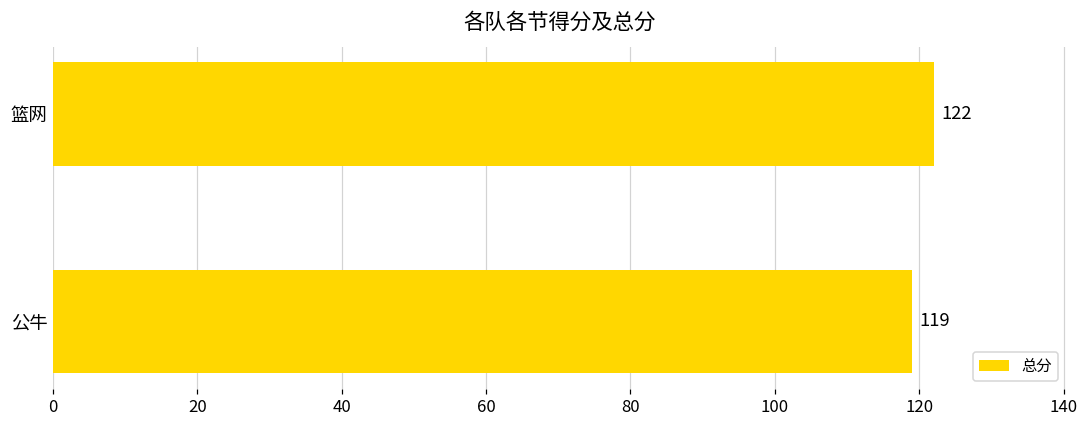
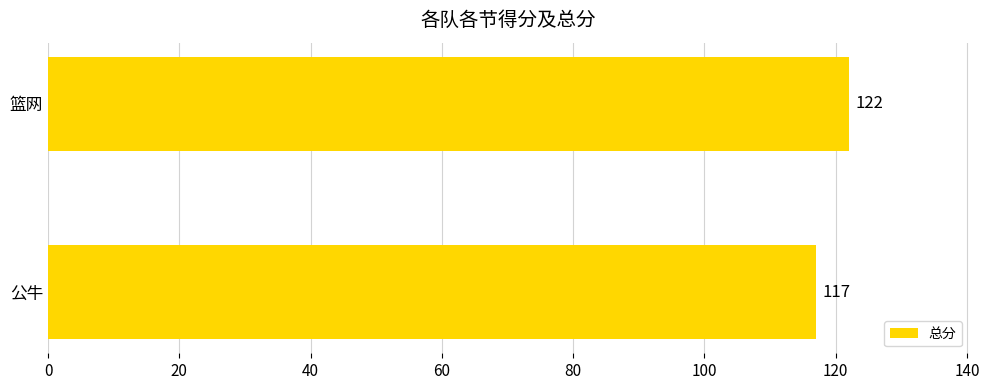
  {
    "篮网": 122,
-   "公牛": 119
+   "公牛": 117
  }
